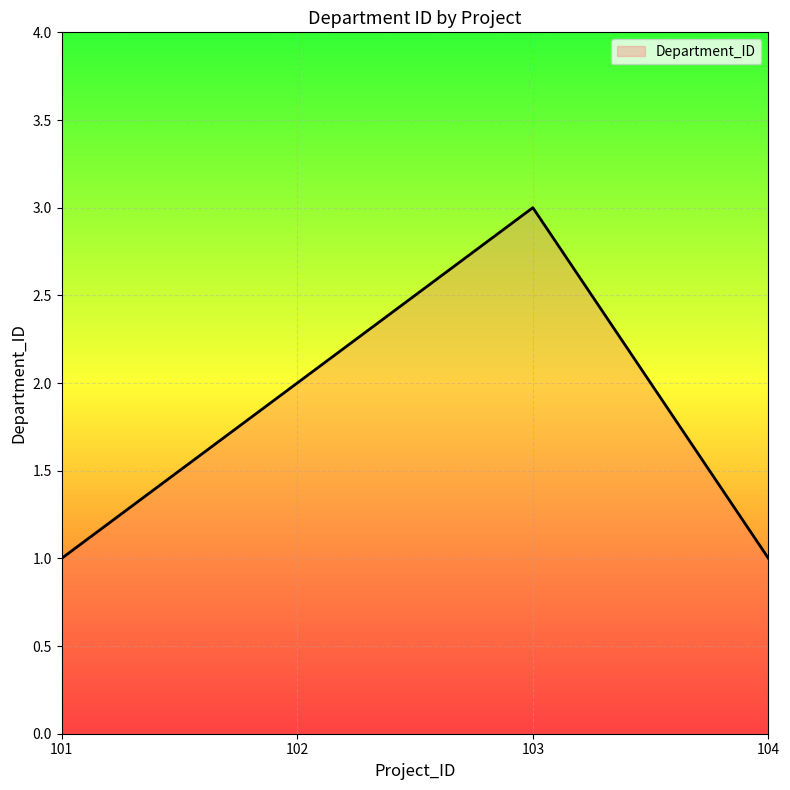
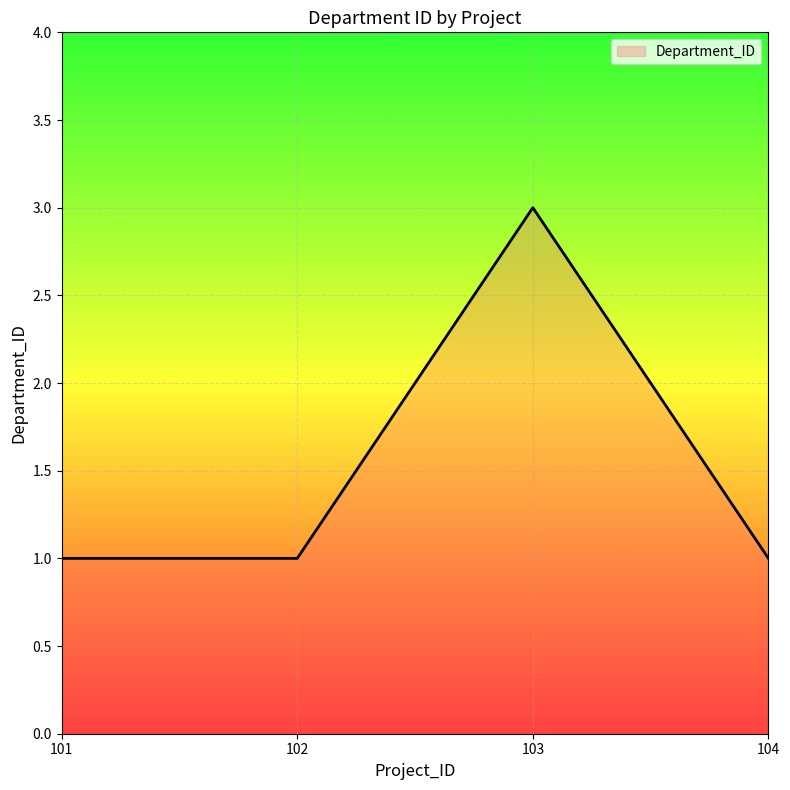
  {
    "101": 1,
-   "102": 2,
+   "102": 1,
    "103": 3,
    "104": 1
  }
